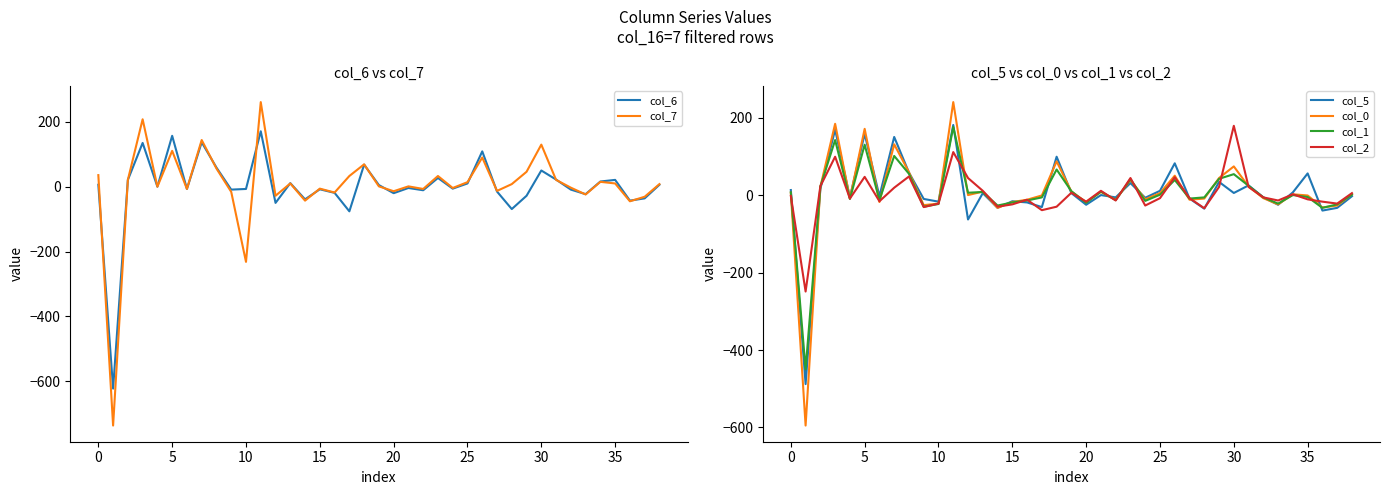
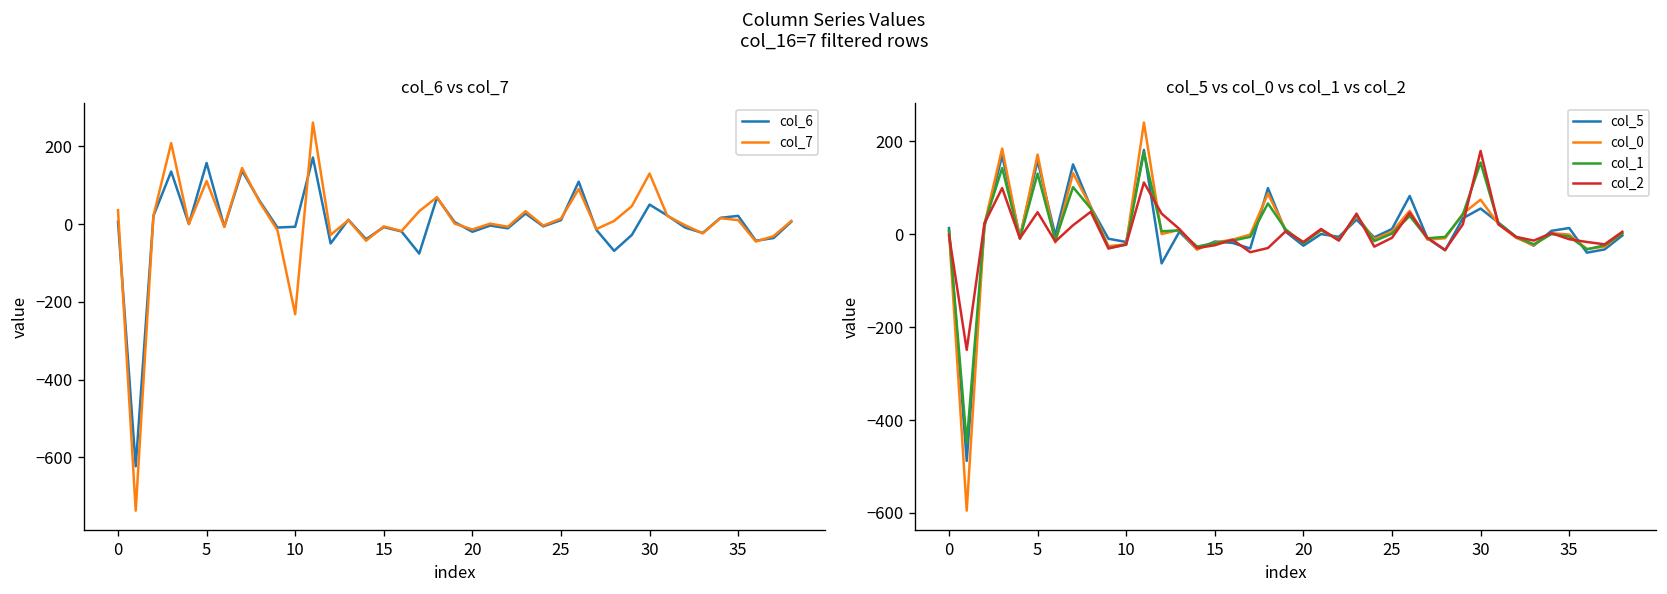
  {
    "col_6 vs col_7": {
      "col_6": {
        "0": 10,
        "5": 160,
        "10": -10,
        "30": 50,
        "35": 20
      },
      "col_7": {
        "0": 40,
        "5": 110,
        "10": -230,
        "30": 130,
        "35": 10
      }
    },
    "col_5 vs col_0 vs col_1 vs col_2": {
      "col_5": {
        "5": 160,
-       "30": 10,
-       "35": 60
+       "30": 60,
+       "35": 10
      },
      "col_0": {
        "5": 170,
        "30": 70
      },
      "col_1": {
        "5": 130,
-       "30": 50
+       "30": 150
      },
      "col_2": {
        "0": 0,
        "5": 50,
        "25": -10,
        "30": 180
      }
    }
  }
